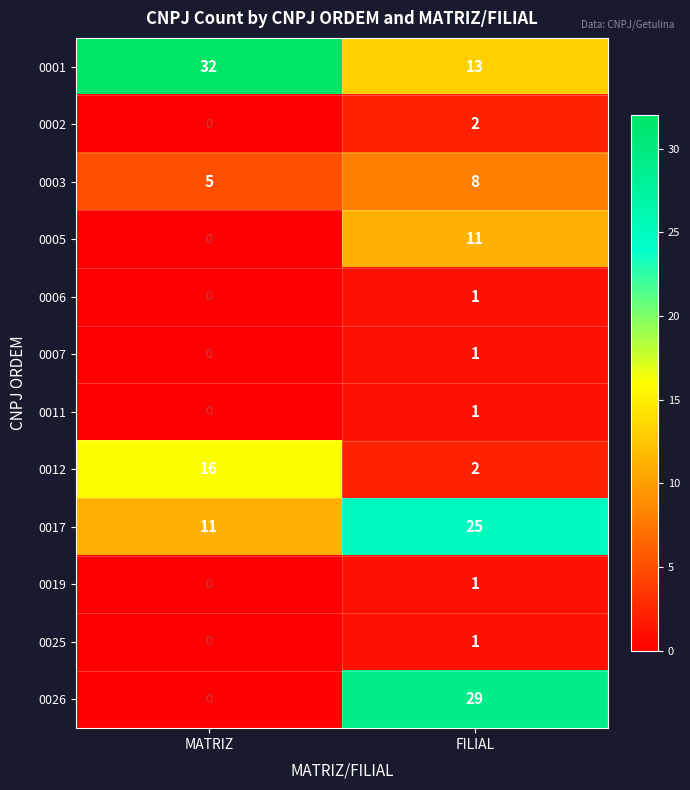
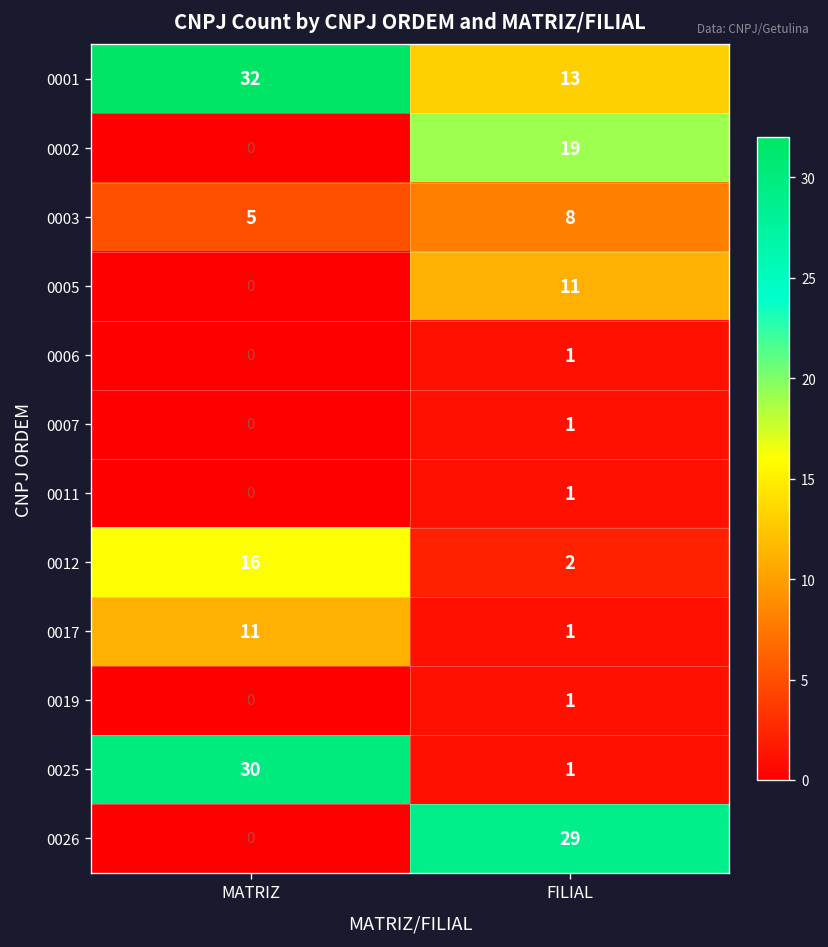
  {
    "0001": {
      "MATRIZ": 32,
      "FILIAL": 13
    },
    "0002": {
      "MATRIZ": 0,
-     "FILIAL": 2
+     "FILIAL": 19
    },
    "0003": {
      "MATRIZ": 5,
      "FILIAL": 8
    },
    "0005": {
      "MATRIZ": 0,
      "FILIAL": 11
    },
    "0006": {
      "MATRIZ": 0,
      "FILIAL": 1
    },
    "0007": {
      "MATRIZ": 0,
      "FILIAL": 1
    },
    "0011": {
      "MATRIZ": 0,
      "FILIAL": 1
    },
    "0012": {
      "MATRIZ": 16,
      "FILIAL": 2
    },
    "0017": {
      "MATRIZ": 11,
-     "FILIAL": 25
+     "FILIAL": 1
    },
    "0019": {
      "MATRIZ": 0,
      "FILIAL": 1
    },
    "0025": {
-     "MATRIZ": 0,
+     "MATRIZ": 30,
      "FILIAL": 1
    },
    "0026": {
      "MATRIZ": 0,
      "FILIAL": 29
    }
  }
